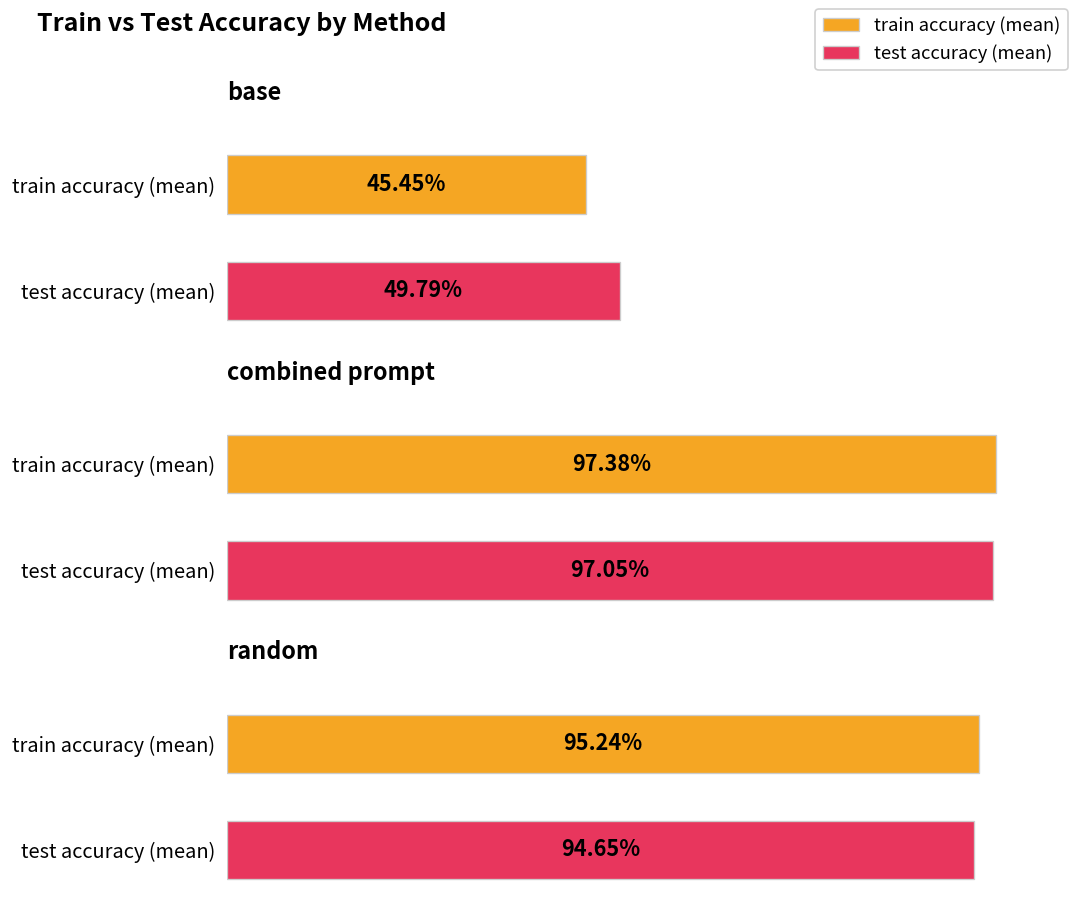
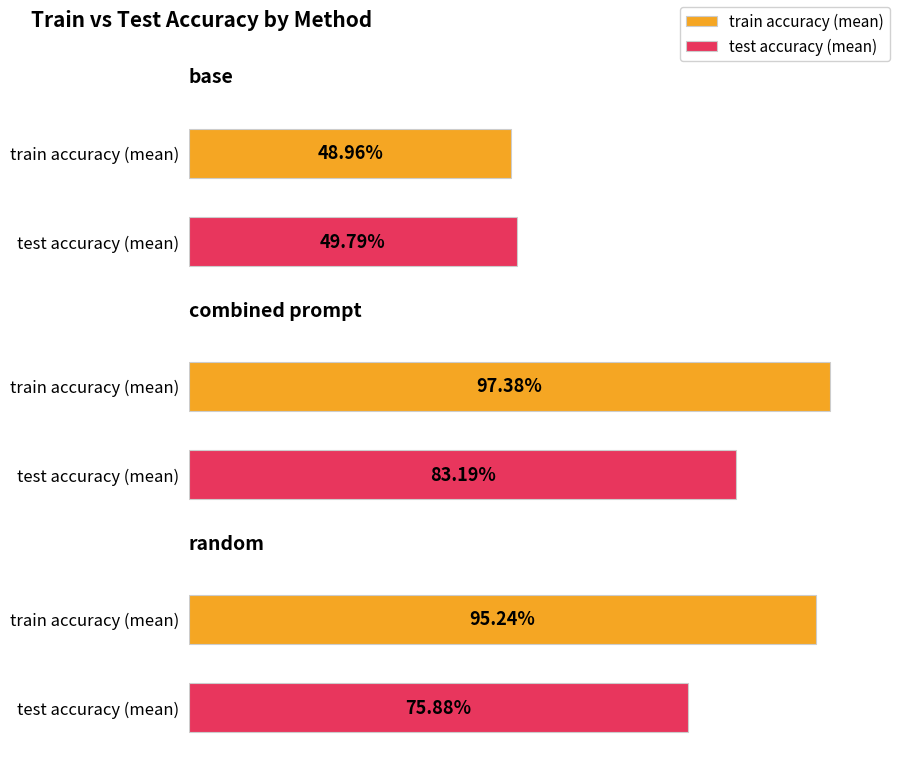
  {
    "base": {
-     "train accuracy (mean)": "45.45%",
+     "train accuracy (mean)": "48.96%",
      "test accuracy (mean)": "49.79%"
    },
    "combined prompt": {
      "train accuracy (mean)": "97.38%",
-     "test accuracy (mean)": "97.05%"
+     "test accuracy (mean)": "83.19%"
    },
    "random": {
      "train accuracy (mean)": "95.24%",
-     "test accuracy (mean)": "94.65%"
+     "test accuracy (mean)": "75.88%"
    }
  }
